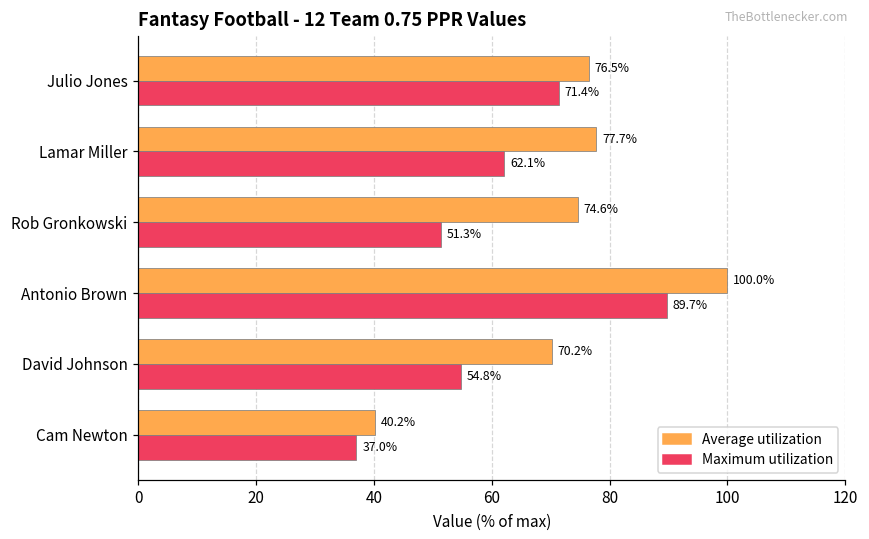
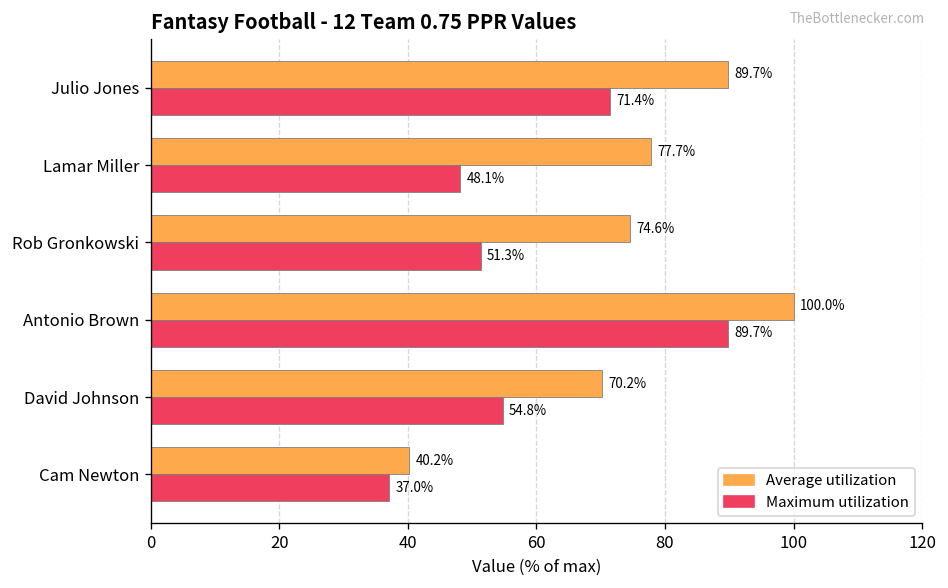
  {
    "Average utilization": {
-     "Julio Jones": "76.5%",
+     "Julio Jones": "89.7%",
      "Lamar Miller": "77.7%",
      "Rob Gronkowski": "74.6%",
      "Antonio Brown": "100.0%",
      "David Johnson": "70.2%",
      "Cam Newton": "40.2%"
    },
    "Maximum utilization": {
      "Julio Jones": "71.4%",
-     "Lamar Miller": "62.1%",
+     "Lamar Miller": "48.1%",
      "Rob Gronkowski": "51.3%",
      "Antonio Brown": "89.7%",
      "David Johnson": "54.8%",
      "Cam Newton": "37.0%"
    }
  }
